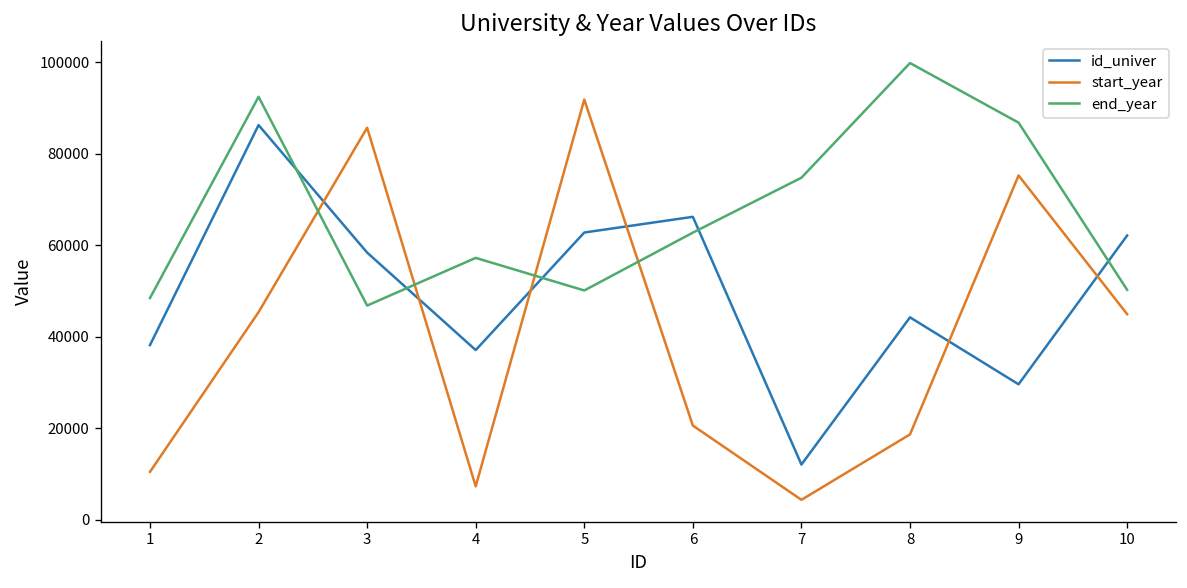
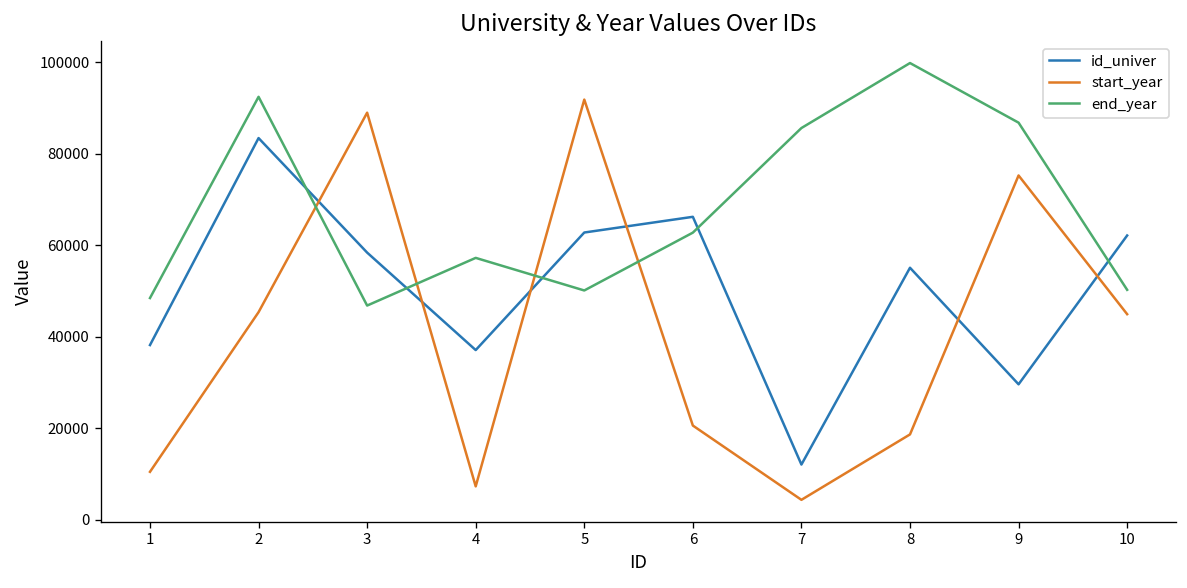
  {
    "id_univer": {
      "1": 38000,
-     "2": 86000,
+     "2": 83000,
      "3": 58000,
      "4": 37000,
      "5": 63000,
      "6": 66000,
      "7": 12000,
-     "8": 44000,
+     "8": 55000,
      "9": 30000,
      "10": 62000
    },
    "start_year": {
      "1": 10000,
      "2": 45000,
-     "3": 86000,
+     "3": 89000,
      "4": 7000,
      "5": 92000,
      "6": 21000,
      "7": 4000,
      "8": 19000,
      "9": 75000,
      "10": 45000
    },
    "end_year": {
      "1": 48000,
      "2": 92000,
      "3": 47000,
      "4": 57000,
      "5": 50000,
      "6": 63000,
-     "7": 75000,
+     "7": 86000,
      "8": 100000,
      "9": 87000,
      "10": 50000
    }
  }
